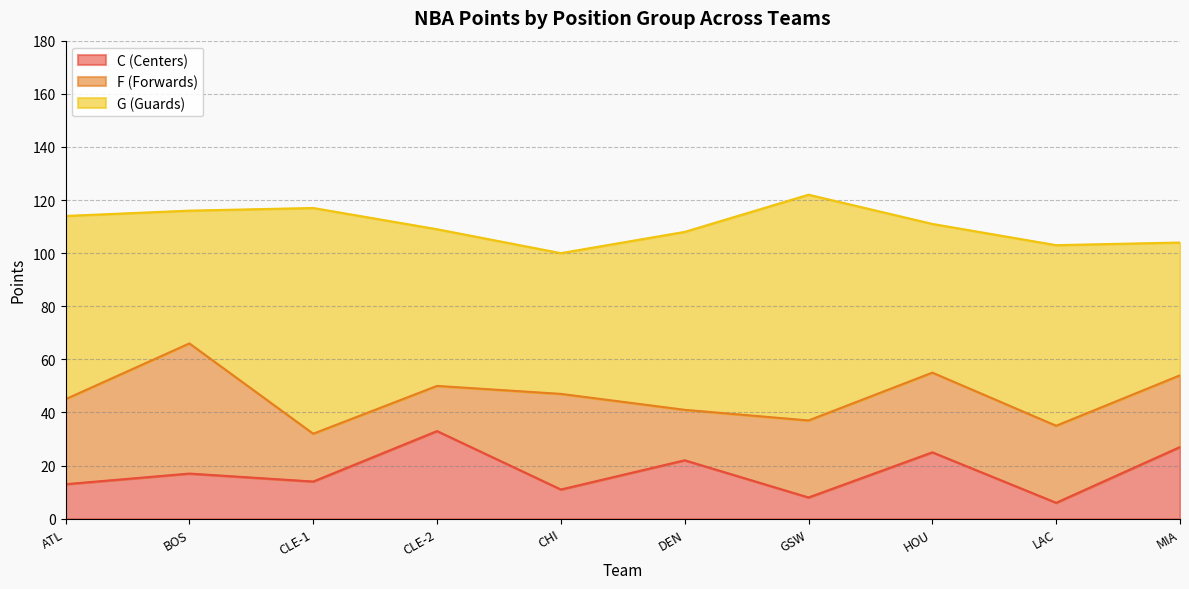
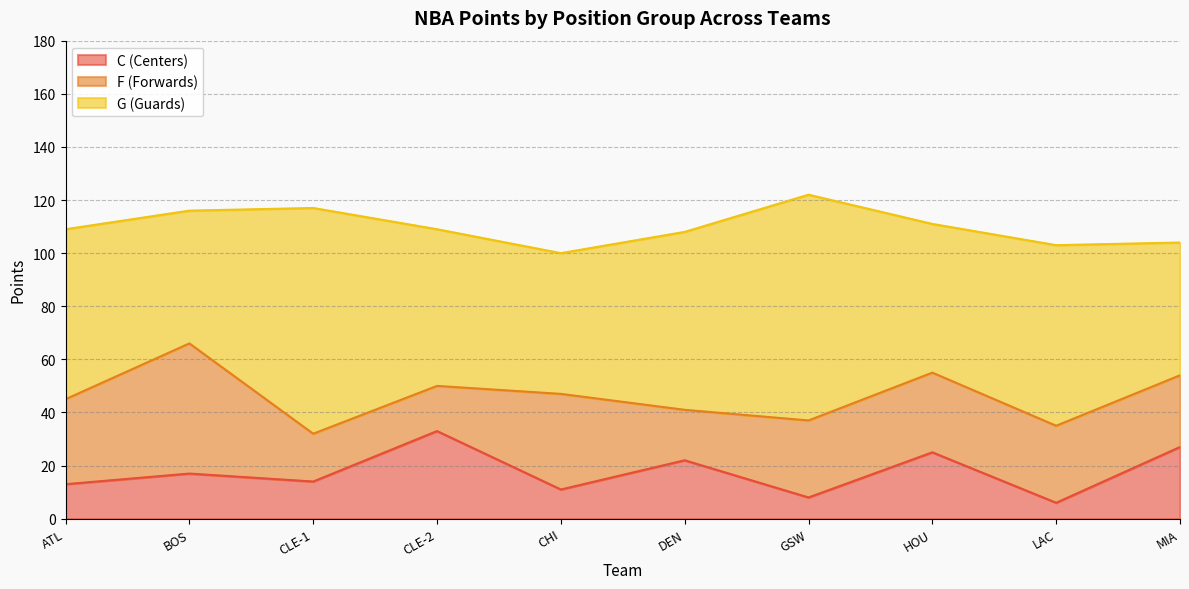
  {
    "G (Guards)": {
-     "ATL": 69,
+     "ATL": 64,
      "BOS": 50,
      "CLE-1": 85,
      "CLE-2": 59,
      "CHI": 53,
      "DEN": 67,
      "GSW": 85,
      "HOU": 56,
      "LAC": 68,
      "MIA": 50
    }
  }
